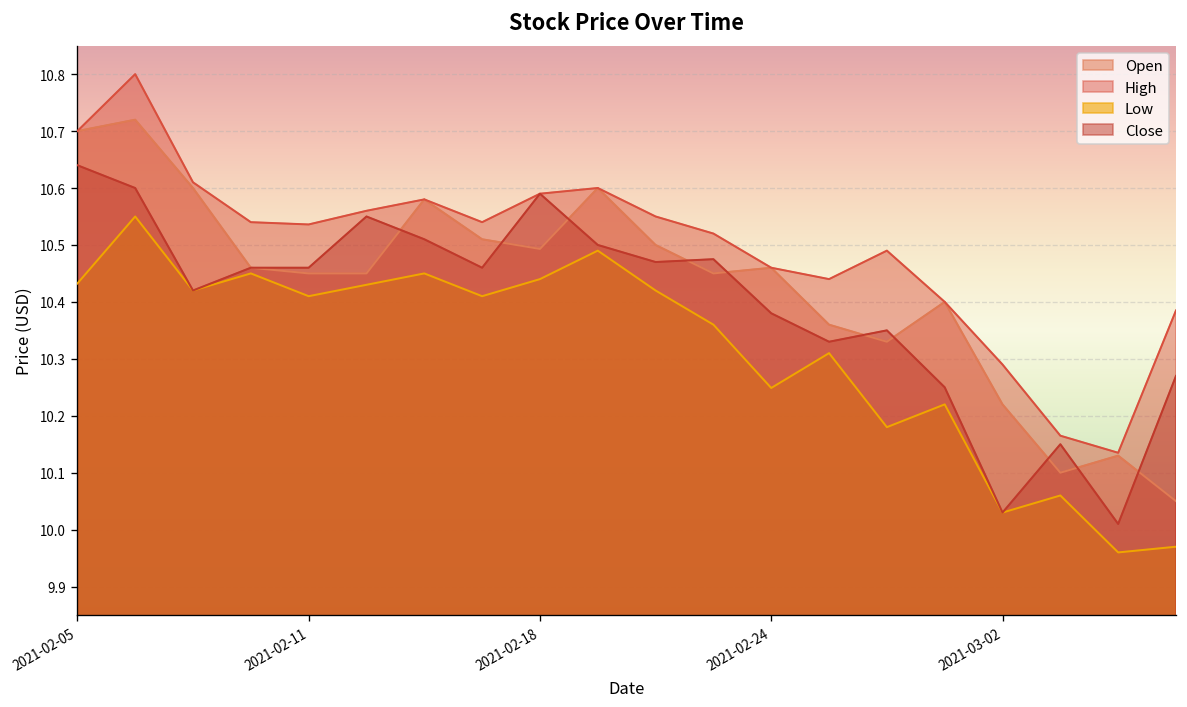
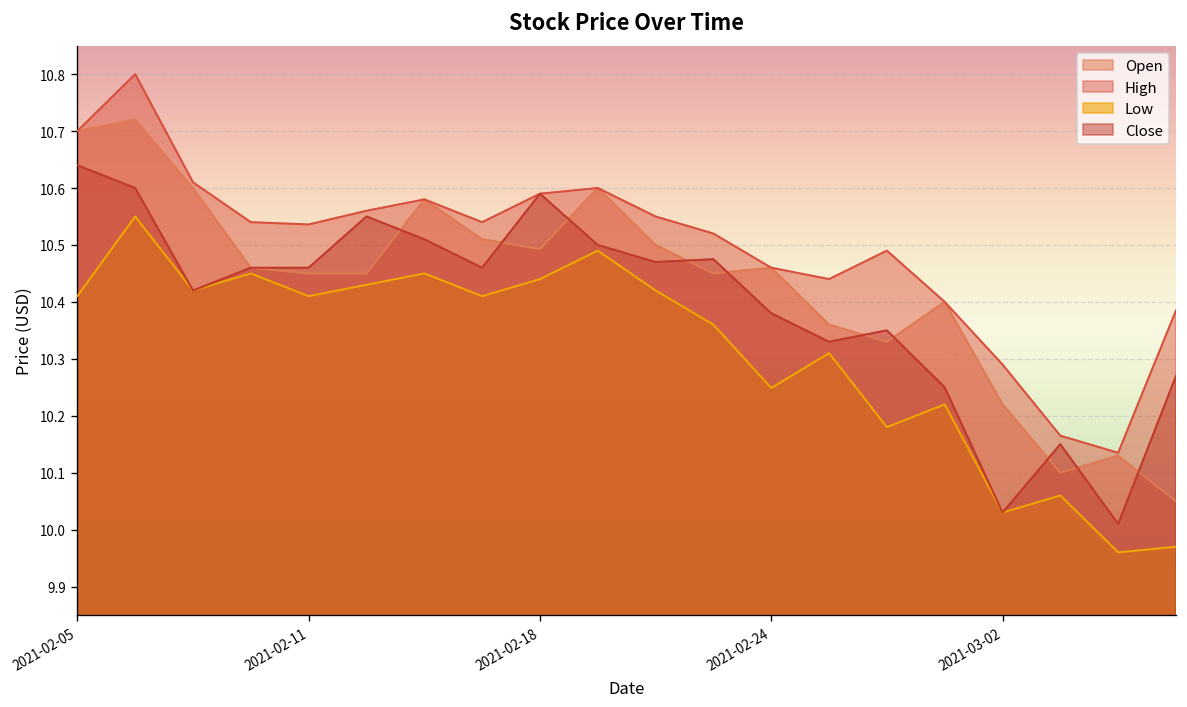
  {
    "Low": {
-     "2021-02-05": 10.43,
+     "2021-02-05": 10.41,
      "2021-02-11": 10.41,
      "2021-02-18": 10.44,
      "2021-02-24": 10.25
    }
  }
